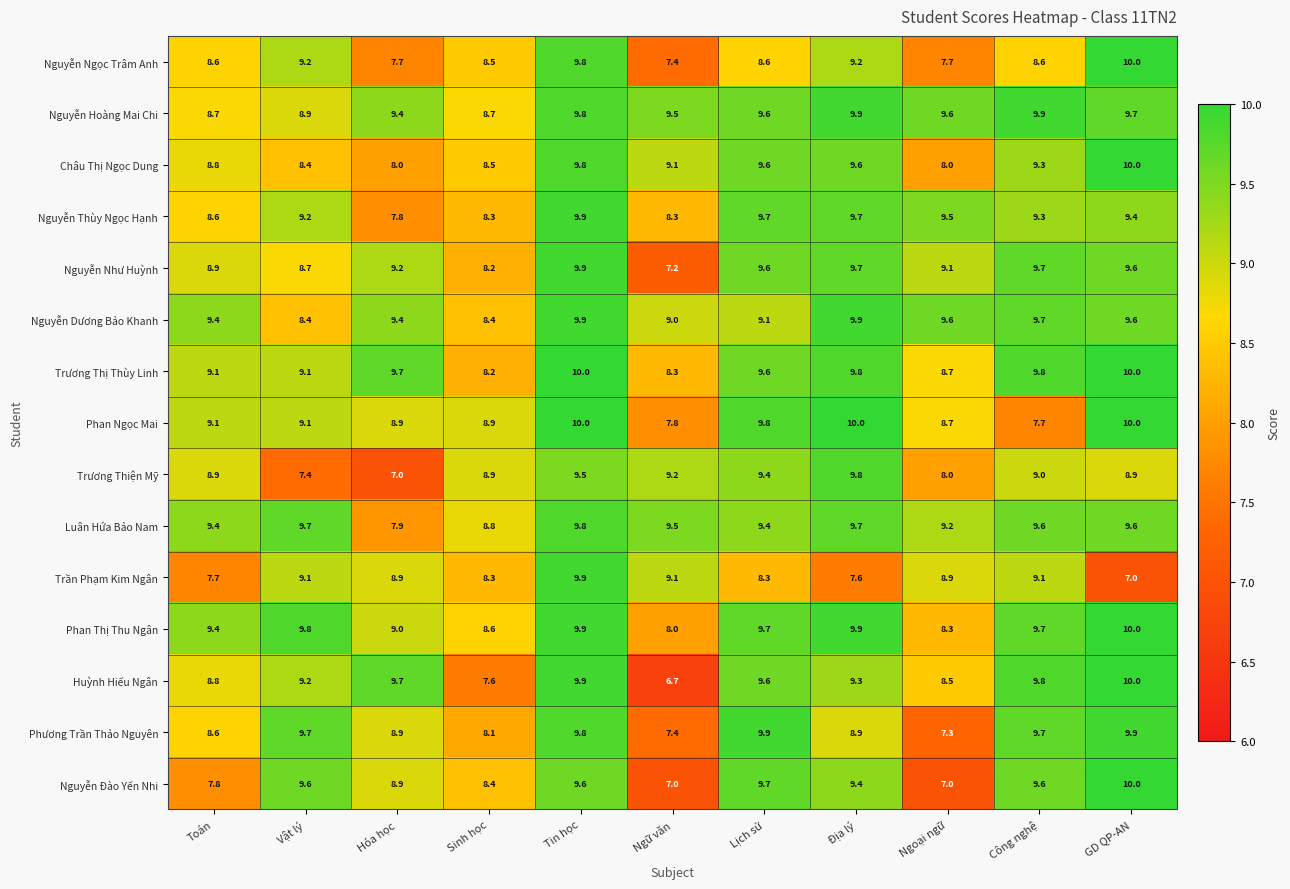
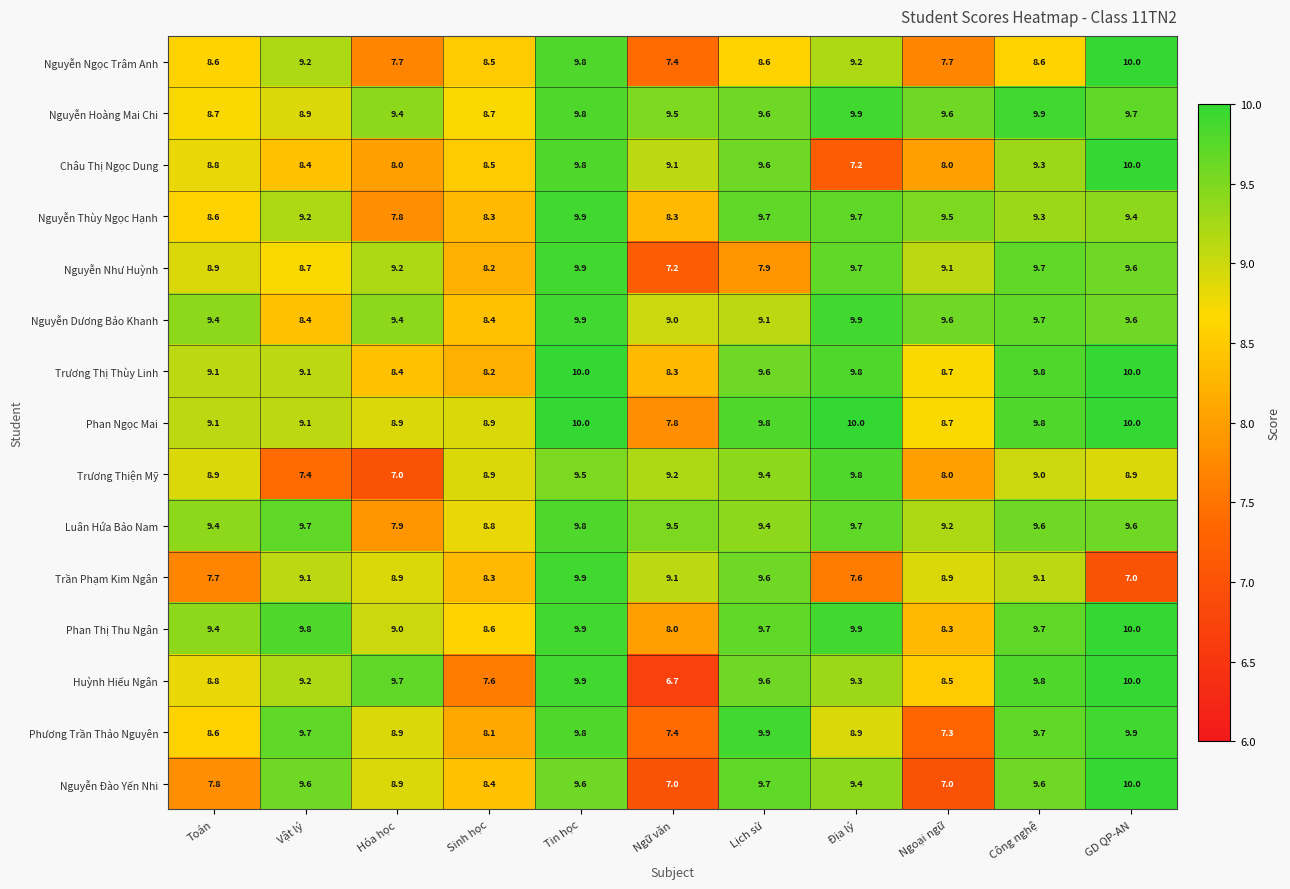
  {
    "Nguyễn Ngọc Trâm Anh": {
      "Toán": 8.6,
      "Vật lý": 9.2,
      "Hóa học": 7.7,
      "Sinh học": 8.5,
      "Tin học": 9.8,
      "Ngữ văn": 7.4,
      "Lịch sử": 8.6,
      "Địa lý": 9.2,
      "Ngoại ngữ": 7.7,
      "Công nghệ": 8.6,
      "GD QP-AN": 10.0
    },
    "Nguyễn Hoàng Mai Chi": {
      "Toán": 8.7,
      "Vật lý": 8.9,
      "Hóa học": 9.4,
      "Sinh học": 8.7,
      "Tin học": 9.8,
      "Ngữ văn": 9.5,
      "Lịch sử": 9.6,
      "Địa lý": 9.9,
      "Ngoại ngữ": 9.6,
      "Công nghệ": 9.9,
      "GD QP-AN": 9.7
    },
    "Châu Thị Ngọc Dung": {
      "Toán": 8.8,
      "Vật lý": 8.4,
      "Hóa học": 8.0,
      "Sinh học": 8.5,
      "Tin học": 9.8,
      "Ngữ văn": 9.1,
      "Lịch sử": 9.6,
-     "Địa lý": 9.6,
+     "Địa lý": 7.2,
      "Ngoại ngữ": 8.0,
      "Công nghệ": 9.3,
      "GD QP-AN": 10.0
    },
    "Nguyễn Thùy Ngọc Hạnh": {
      "Toán": 8.6,
      "Vật lý": 9.2,
      "Hóa học": 7.8,
      "Sinh học": 8.3,
      "Tin học": 9.9,
      "Ngữ văn": 8.3,
      "Lịch sử": 9.7,
      "Địa lý": 9.7,
      "Ngoại ngữ": 9.5,
      "Công nghệ": 9.3,
      "GD QP-AN": 9.4
    },
    "Nguyễn Như Huỳnh": {
      "Toán": 8.9,
      "Vật lý": 8.7,
      "Hóa học": 9.2,
      "Sinh học": 8.2,
      "Tin học": 9.9,
      "Ngữ văn": 7.2,
-     "Lịch sử": 9.6,
+     "Lịch sử": 7.9,
      "Địa lý": 9.7,
      "Ngoại ngữ": 9.1,
      "Công nghệ": 9.7,
      "GD QP-AN": 9.6
    },
    "Nguyễn Dương Bảo Khanh": {
      "Toán": 9.4,
      "Vật lý": 8.4,
      "Hóa học": 9.4,
      "Sinh học": 8.4,
      "Tin học": 9.9,
      "Ngữ văn": 9.0,
      "Lịch sử": 9.1,
      "Địa lý": 9.9,
      "Ngoại ngữ": 9.6,
      "Công nghệ": 9.7,
      "GD QP-AN": 9.6
    },
    "Trương Thị Thùy Linh": {
      "Toán": 9.1,
      "Vật lý": 9.1,
-     "Hóa học": 9.7,
+     "Hóa học": 8.4,
      "Sinh học": 8.2,
      "Tin học": 10.0,
      "Ngữ văn": 8.3,
      "Lịch sử": 9.6,
      "Địa lý": 9.8,
      "Ngoại ngữ": 8.7,
      "Công nghệ": 9.8,
      "GD QP-AN": 10.0
    },
    "Phan Ngọc Mai": {
      "Toán": 9.1,
      "Vật lý": 9.1,
      "Hóa học": 8.9,
      "Sinh học": 8.9,
      "Tin học": 10.0,
      "Ngữ văn": 7.8,
      "Lịch sử": 9.8,
      "Địa lý": 10.0,
      "Ngoại ngữ": 8.7,
-     "Công nghệ": 7.7,
+     "Công nghệ": 9.8,
      "GD QP-AN": 10.0
    },
    "Trương Thiện Mỹ": {
      "Toán": 8.9,
      "Vật lý": 7.4,
      "Hóa học": 7.0,
      "Sinh học": 8.9,
      "Tin học": 9.5,
      "Ngữ văn": 9.2,
      "Lịch sử": 9.4,
      "Địa lý": 9.8,
      "Ngoại ngữ": 8.0,
      "Công nghệ": 9.0,
      "GD QP-AN": 8.9
    },
    "Luân Hứa Bảo Nam": {
      "Toán": 9.4,
      "Vật lý": 9.7,
      "Hóa học": 7.9,
      "Sinh học": 8.8,
      "Tin học": 9.8,
      "Ngữ văn": 9.5,
      "Lịch sử": 9.4,
      "Địa lý": 9.7,
      "Ngoại ngữ": 9.2,
      "Công nghệ": 9.6,
      "GD QP-AN": 9.6
    },
    "Trần Phạm Kim Ngân": {
      "Toán": 7.7,
      "Vật lý": 9.1,
      "Hóa học": 8.9,
      "Sinh học": 8.3,
      "Tin học": 9.9,
      "Ngữ văn": 9.1,
-     "Lịch sử": 8.3,
+     "Lịch sử": 9.6,
      "Địa lý": 7.6,
      "Ngoại ngữ": 8.9,
      "Công nghệ": 9.1,
      "GD QP-AN": 7.0
    },
    "Phan Thị Thu Ngân": {
      "Toán": 9.4,
      "Vật lý": 9.8,
      "Hóa học": 9.0,
      "Sinh học": 8.6,
      "Tin học": 9.9,
      "Ngữ văn": 8.0,
      "Lịch sử": 9.7,
      "Địa lý": 9.9,
      "Ngoại ngữ": 8.3,
      "Công nghệ": 9.7,
      "GD QP-AN": 10.0
    },
    "Huỳnh Hiếu Ngân": {
      "Toán": 8.8,
      "Vật lý": 9.2,
      "Hóa học": 9.7,
      "Sinh học": 7.6,
      "Tin học": 9.9,
      "Ngữ văn": 6.7,
      "Lịch sử": 9.6,
      "Địa lý": 9.3,
      "Ngoại ngữ": 8.5,
      "Công nghệ": 9.8,
      "GD QP-AN": 10.0
    },
    "Phương Trần Thảo Nguyên": {
      "Toán": 8.6,
      "Vật lý": 9.7,
      "Hóa học": 8.9,
      "Sinh học": 8.1,
      "Tin học": 9.8,
      "Ngữ văn": 7.4,
      "Lịch sử": 9.9,
      "Địa lý": 8.9,
      "Ngoại ngữ": 7.3,
      "Công nghệ": 9.7,
      "GD QP-AN": 9.9
    },
    "Nguyễn Đào Yến Nhi": {
      "Toán": 7.8,
      "Vật lý": 9.6,
      "Hóa học": 8.9,
      "Sinh học": 8.4,
      "Tin học": 9.6,
      "Ngữ văn": 7.0,
      "Lịch sử": 9.7,
      "Địa lý": 9.4,
      "Ngoại ngữ": 7.0,
      "Công nghệ": 9.6,
      "GD QP-AN": 10.0
    }
  }
